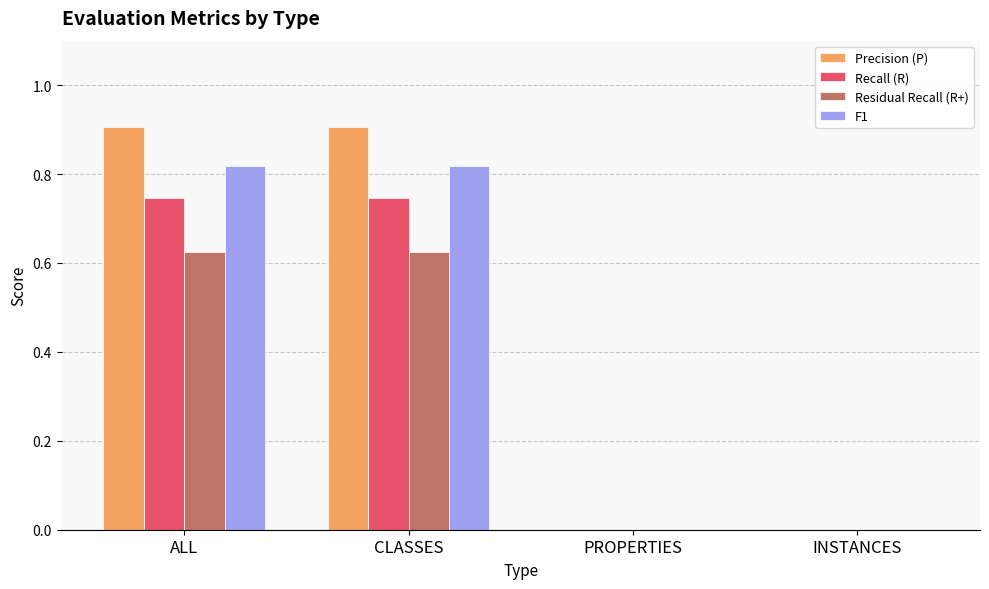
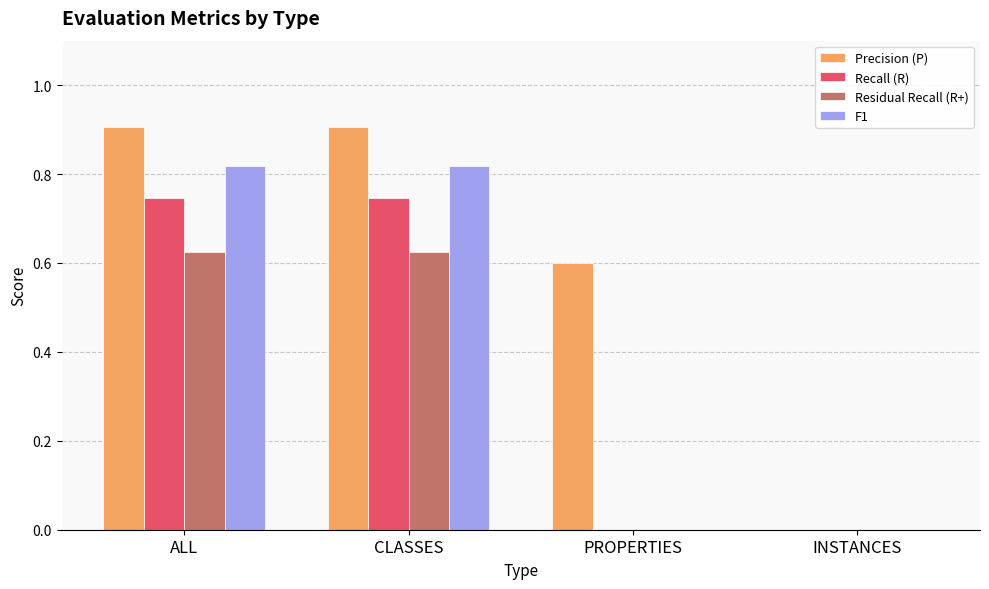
  {
    "Precision (P)": {
      "ALL": 0.91,
      "CLASSES": 0.91,
-     "PROPERTIES": 0.0,
+     "PROPERTIES": 0.6,
      "INSTANCES": 0.0
    },
    "F1": {
      "ALL": 0.82,
      "CLASSES": 0.82,
      "PROPERTIES": 0.0,
      "INSTANCES": 0.0
    }
  }
